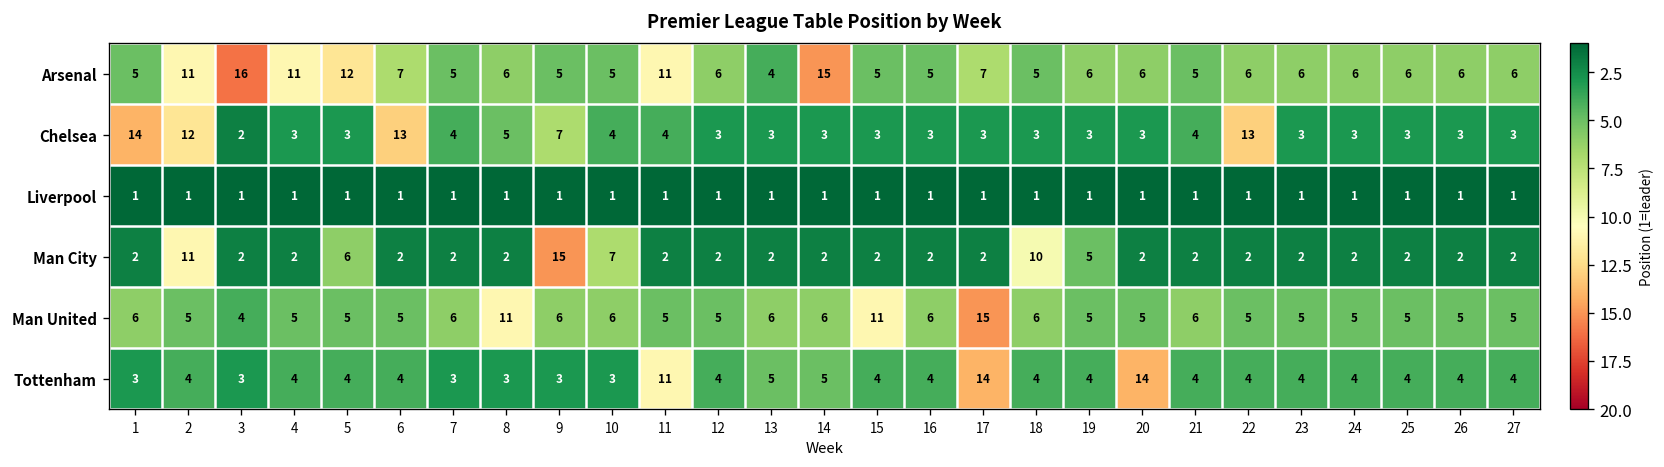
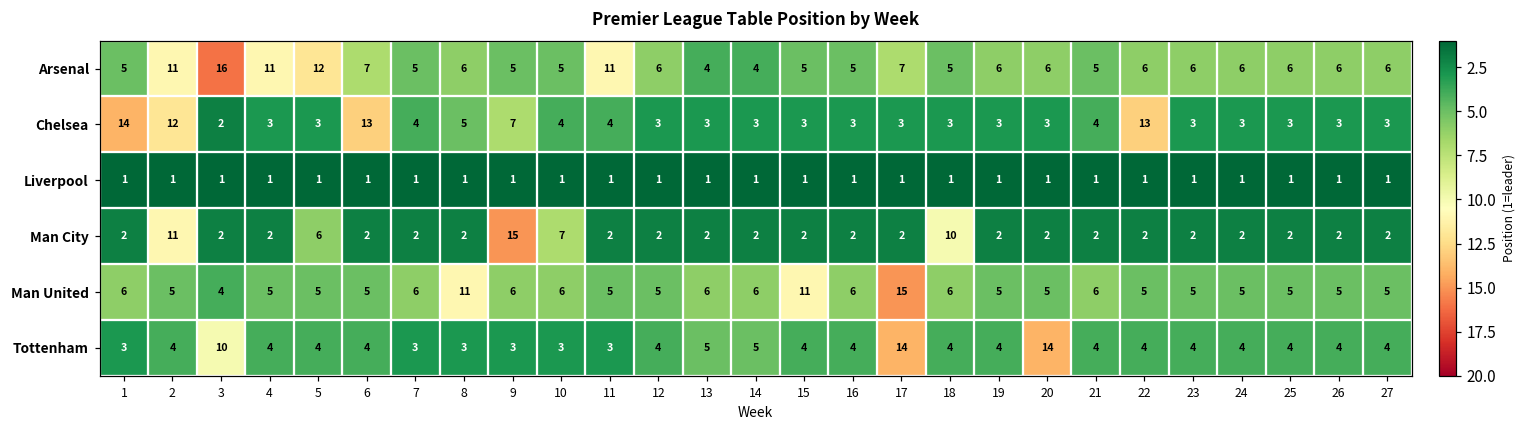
  {
    "Arsenal": {
      "1": 5,
      "2": 11,
      "3": 16,
      "4": 11,
      "5": 12,
      "6": 7,
      "7": 5,
      "8": 6,
      "9": 5,
      "10": 5,
      "11": 11,
      "12": 6,
      "13": 4,
-     "14": 15,
+     "14": 4,
      "15": 5,
      "16": 5,
      "17": 7,
      "18": 5,
      "19": 6,
      "20": 6,
      "21": 5,
      "22": 6,
      "23": 6,
      "24": 6,
      "25": 6,
      "26": 6,
      "27": 6
    },
    "Chelsea": {
      "1": 14,
      "2": 12,
      "3": 2,
      "4": 3,
      "5": 3,
      "6": 13,
      "7": 4,
      "8": 5,
      "9": 7,
      "10": 4,
      "11": 4,
      "12": 3,
      "13": 3,
      "14": 3,
      "15": 3,
      "16": 3,
      "17": 3,
      "18": 3,
      "19": 3,
      "20": 3,
      "21": 4,
      "22": 13,
      "23": 3,
      "24": 3,
      "25": 3,
      "26": 3,
      "27": 3
    },
    "Liverpool": {
      "1": 1,
      "2": 1,
      "3": 1,
      "4": 1,
      "5": 1,
      "6": 1,
      "7": 1,
      "8": 1,
      "9": 1,
      "10": 1,
      "11": 1,
      "12": 1,
      "13": 1,
      "14": 1,
      "15": 1,
      "16": 1,
      "17": 1,
      "18": 1,
      "19": 1,
      "20": 1,
      "21": 1,
      "22": 1,
      "23": 1,
      "24": 1,
      "25": 1,
      "26": 1,
      "27": 1
    },
    "Man City": {
      "1": 2,
      "2": 11,
      "3": 2,
      "4": 2,
      "5": 6,
      "6": 2,
      "7": 2,
      "8": 2,
      "9": 15,
      "10": 7,
      "11": 2,
      "12": 2,
      "13": 2,
      "14": 2,
      "15": 2,
      "16": 2,
      "17": 2,
      "18": 10,
-     "19": 5,
+     "19": 2,
      "20": 2,
      "21": 2,
      "22": 2,
      "23": 2,
      "24": 2,
      "25": 2,
      "26": 2,
      "27": 2
    },
    "Man United": {
      "1": 6,
      "2": 5,
      "3": 4,
      "4": 5,
      "5": 5,
      "6": 5,
      "7": 6,
      "8": 11,
      "9": 6,
      "10": 6,
      "11": 5,
      "12": 5,
      "13": 6,
      "14": 6,
      "15": 11,
      "16": 6,
      "17": 15,
      "18": 6,
      "19": 5,
      "20": 5,
      "21": 6,
      "22": 5,
      "23": 5,
      "24": 5,
      "25": 5,
      "26": 5,
      "27": 5
    },
    "Tottenham": {
      "1": 3,
      "2": 4,
-     "3": 3,
+     "3": 10,
      "4": 4,
      "5": 4,
      "6": 4,
      "7": 3,
      "8": 3,
      "9": 3,
      "10": 3,
-     "11": 11,
+     "11": 3,
      "12": 4,
      "13": 5,
      "14": 5,
      "15": 4,
      "16": 4,
      "17": 14,
      "18": 4,
      "19": 4,
      "20": 14,
      "21": 4,
      "22": 4,
      "23": 4,
      "24": 4,
      "25": 4,
      "26": 4,
      "27": 4
    }
  }
